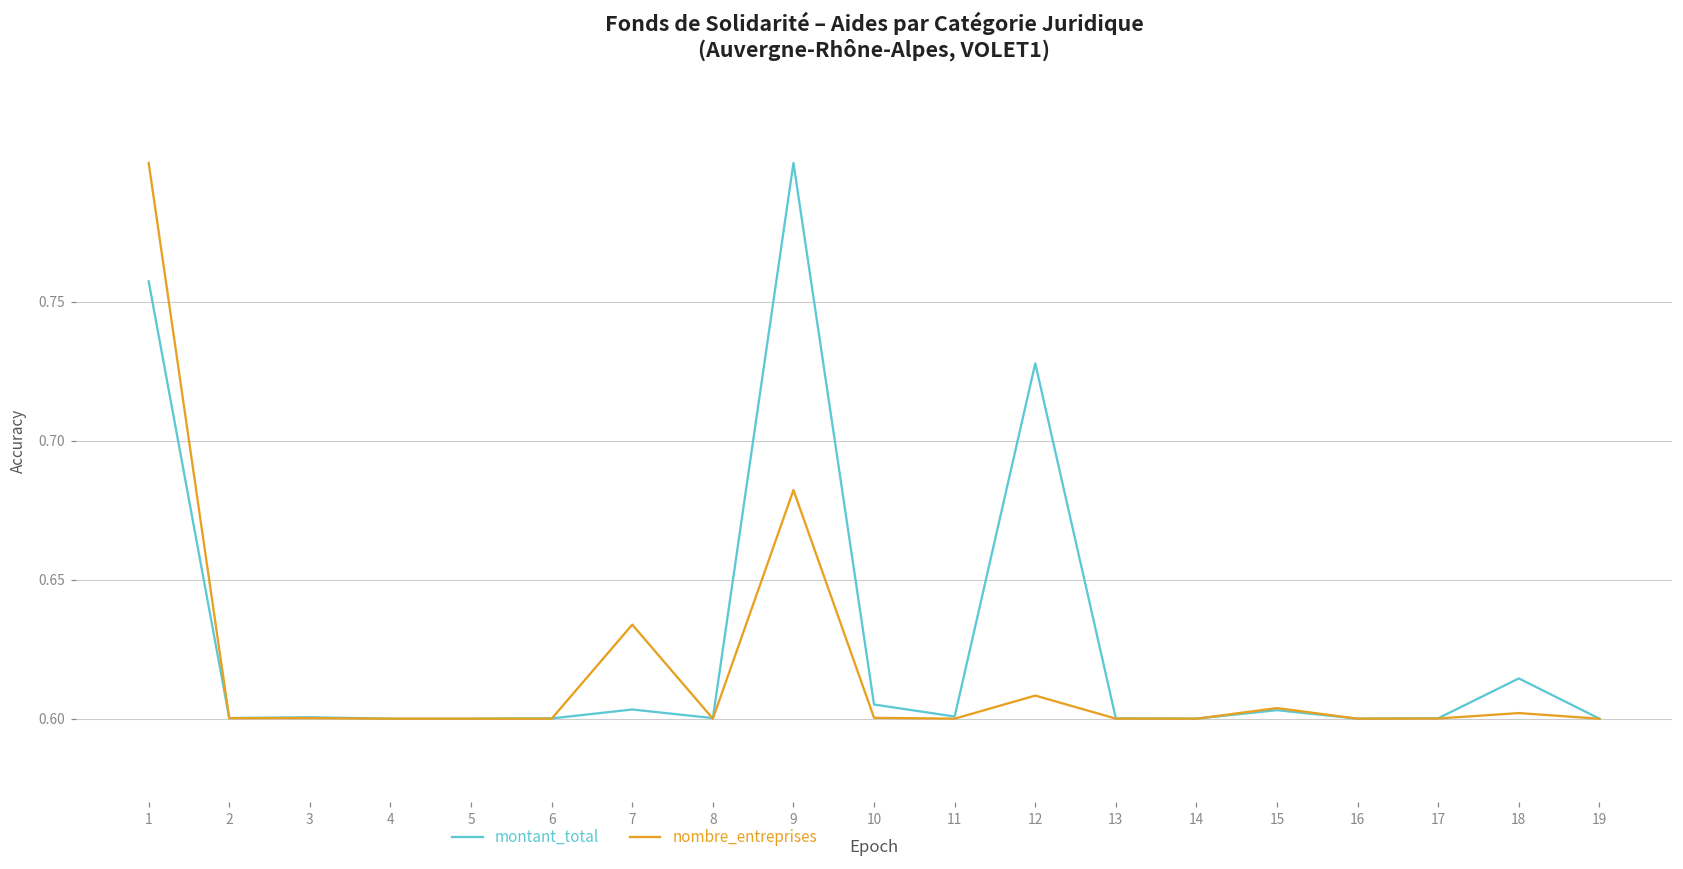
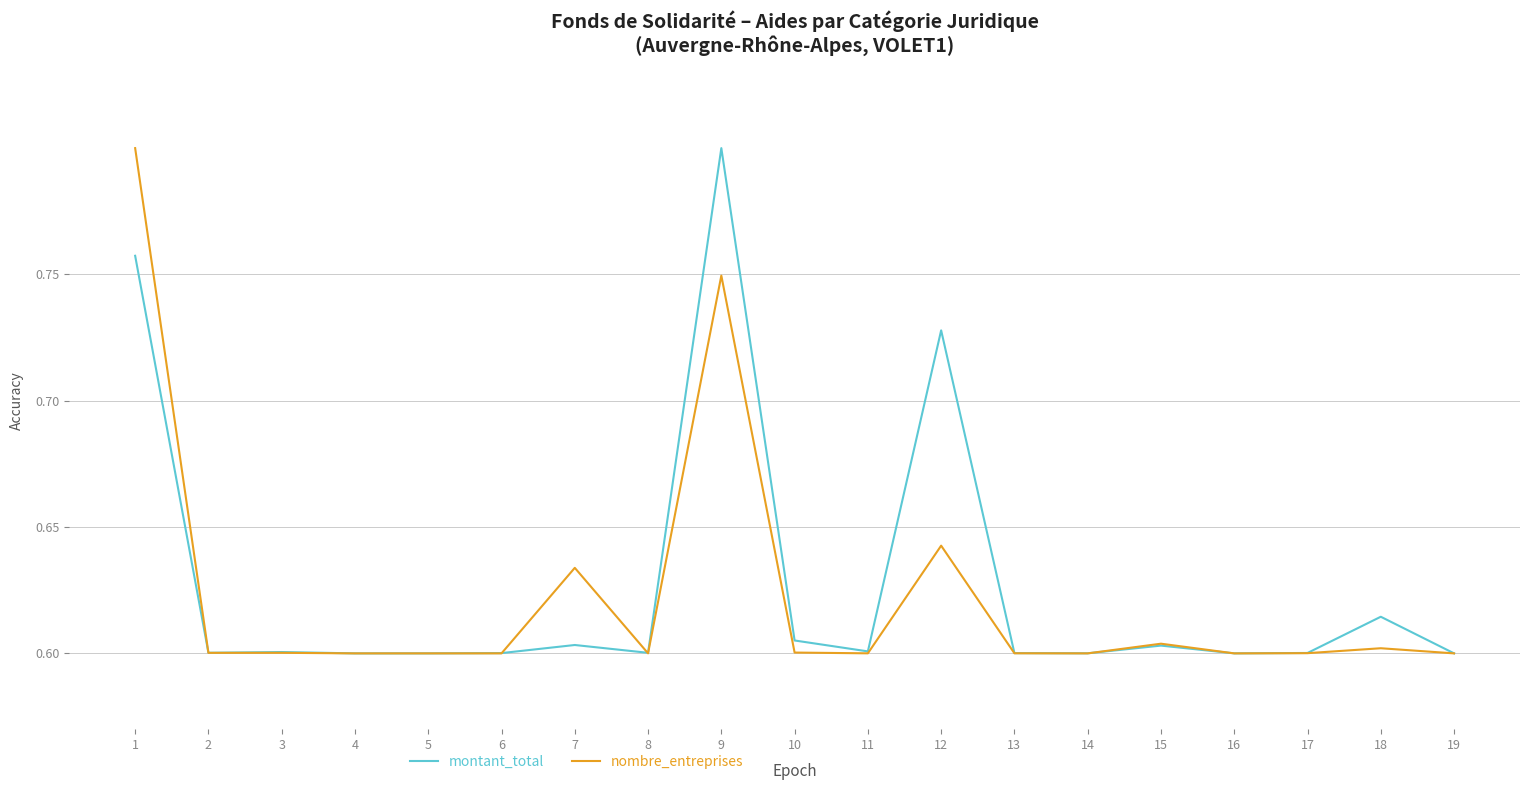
  {
    "montant_total": {
      "1": 0.757,
      "7": 0.603,
      "9": 0.800,
      "10": 0.605,
      "12": 0.728,
      "18": 0.615
    },
    "nombre_entreprises": {
      "1": 0.800,
      "7": 0.634,
-     "9": 0.682,
+     "9": 0.750,
      "10": 0.600,
-     "12": 0.608,
+     "12": 0.643,
      "18": 0.602
    }
  }
